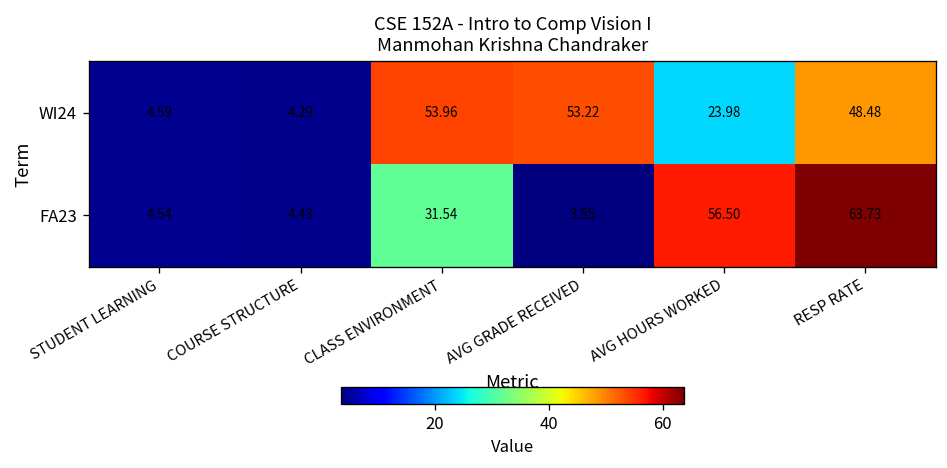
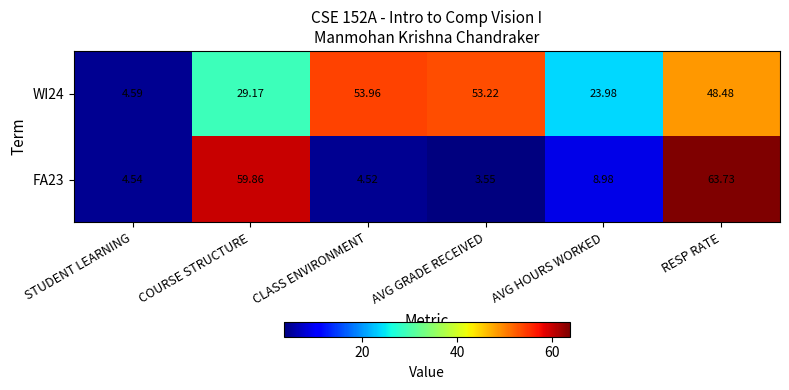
  {
    "WI24": {
      "STUDENT LEARNING": 4.59,
-     "COURSE STRUCTURE": 4.29,
+     "COURSE STRUCTURE": 29.17,
      "CLASS ENVIRONMENT": 53.96,
      "AVG GRADE RECEIVED": 53.22,
      "AVG HOURS WORKED": 23.98,
      "RESP RATE": 48.48
    },
    "FA23": {
      "STUDENT LEARNING": 4.54,
-     "COURSE STRUCTURE": 4.43,
-     "CLASS ENVIRONMENT": 31.54,
+     "COURSE STRUCTURE": 59.86,
+     "CLASS ENVIRONMENT": 4.52,
      "AVG GRADE RECEIVED": 3.55,
-     "AVG HOURS WORKED": 56.50,
+     "AVG HOURS WORKED": 8.98,
      "RESP RATE": 63.73
    }
  }
